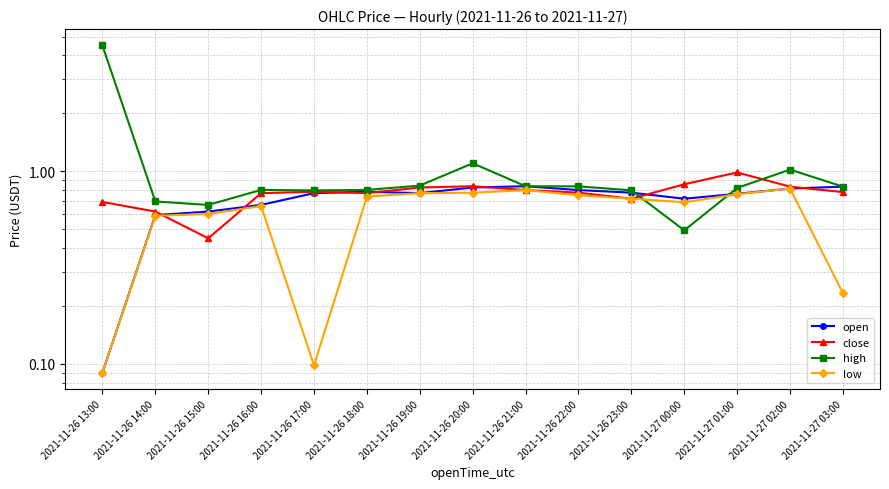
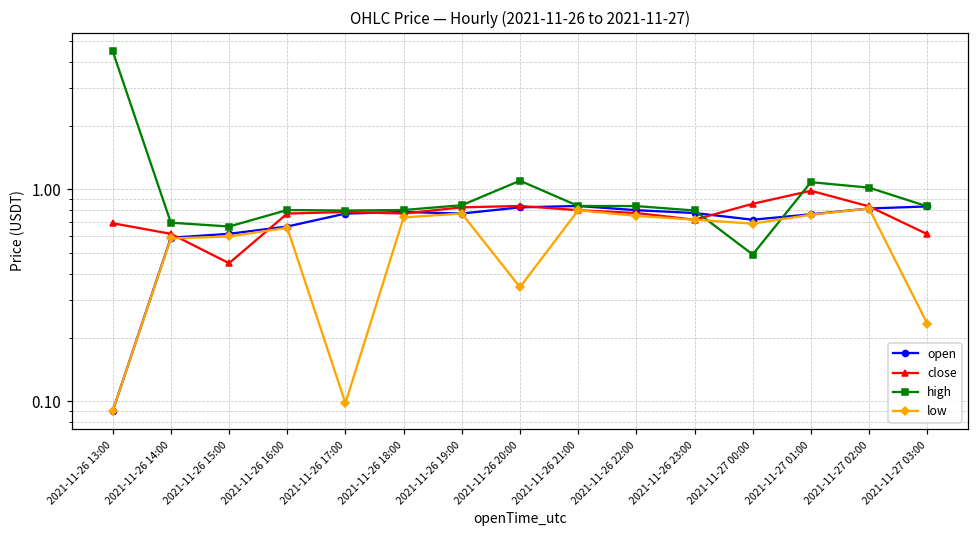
  {
    "open": {
      "2021-11-26 22:00": 0.80,
      "2021-11-27 00:00": 0.72
    },
    "close": {
      "2021-11-26 13:00": 0.69,
      "2021-11-26 14:00": 0.62,
      "2021-11-26 15:00": 0.45,
      "2021-11-26 16:00": 0.77,
      "2021-11-26 22:00": 0.77,
      "2021-11-27 00:00": 0.9,
      "2021-11-27 01:00": 1.0,
-     "2021-11-27 03:00": 0.78
+     "2021-11-27 03:00": 0.62
    },
    "high": {
      "2021-11-26 13:00": 4.5,
      "2021-11-26 14:00": 0.70,
      "2021-11-26 15:00": 0.67,
      "2021-11-26 16:00": 0.80,
      "2021-11-26 20:00": 1.1,
      "2021-11-26 22:00": 0.83,
      "2021-11-27 00:00": 0.49,
-     "2021-11-27 01:00": 0.82,
+     "2021-11-27 01:00": 1.1,
      "2021-11-27 02:00": 1.0
    },
    "low": {
      "2021-11-26 17:00": 0.10,
      "2021-11-26 18:00": 0.74,
-     "2021-11-26 20:00": 0.77,
+     "2021-11-26 20:00": 0.35,
      "2021-11-26 22:00": 0.75,
      "2021-11-27 00:00": 0.69,
      "2021-11-27 03:00": 0.23
    }
  }
